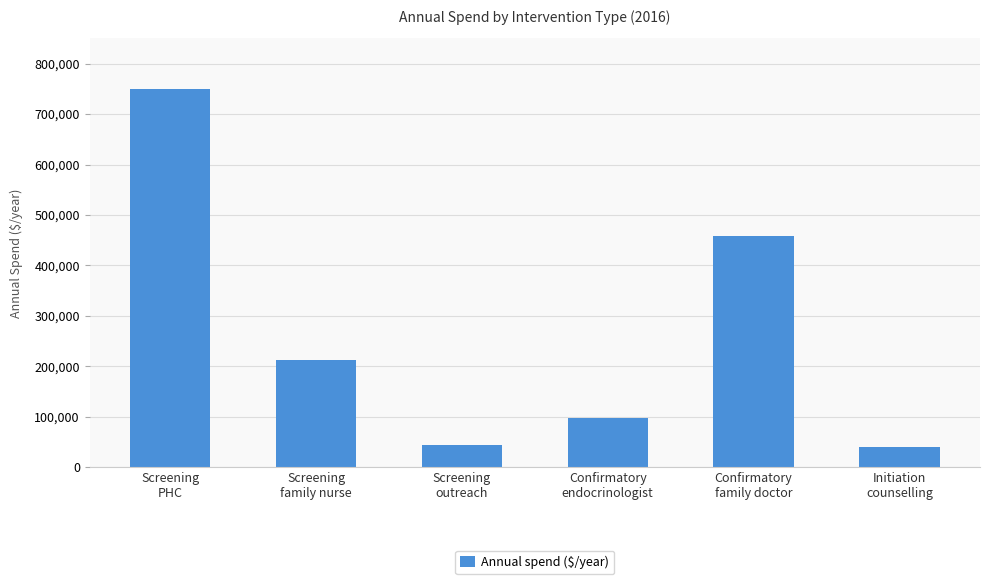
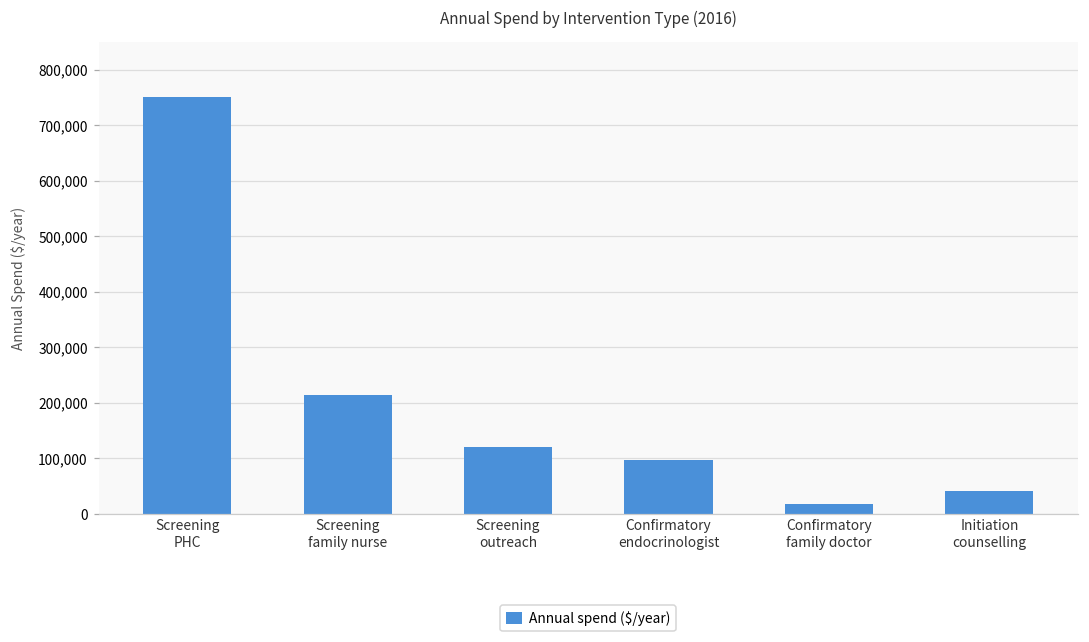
  {
    "Screening PHC": "750,000",
    "Screening family nurse": "210,000",
-   "Screening outreach": "40,000",
+   "Screening outreach": "120,000",
    "Confirmatory endocrinologist": "100,000",
-   "Confirmatory family doctor": "460,000",
+   "Confirmatory family doctor": "20,000",
    "Initiation counselling": "40,000"
  }
